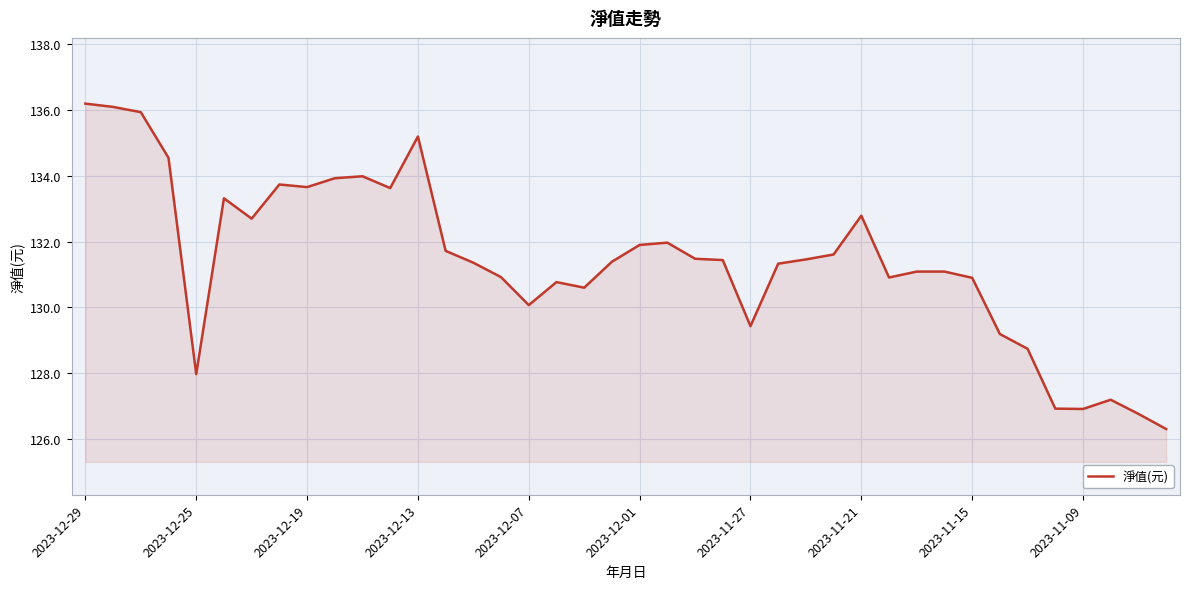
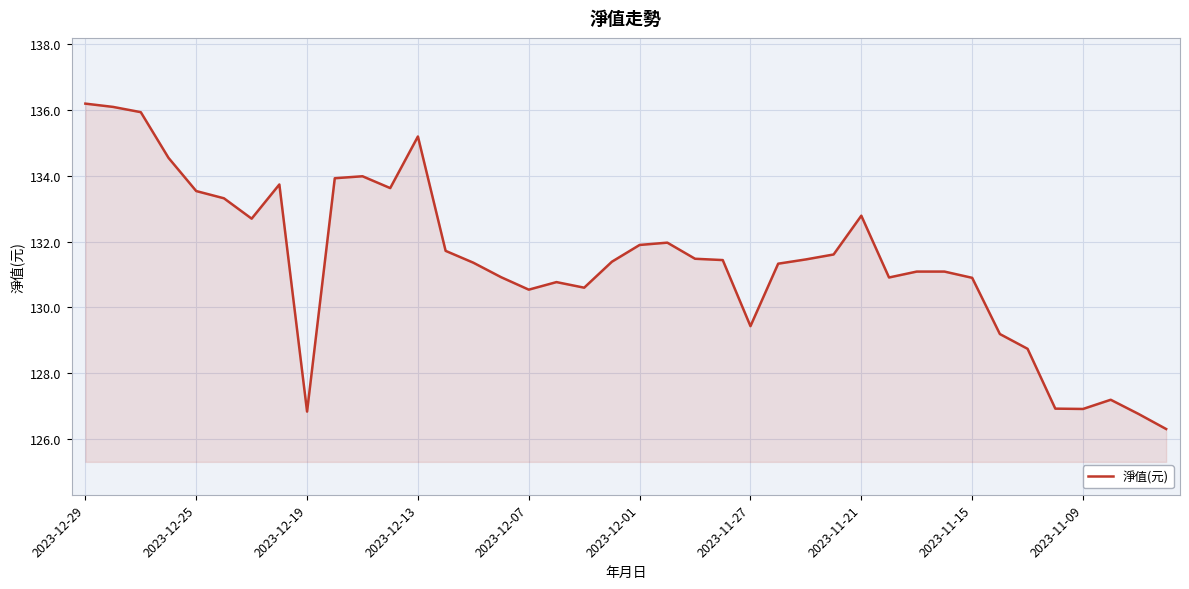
  {
    "2023-12-29": 136.2,
-   "2023-12-25": 128.0,
-   "2023-12-19": 133.7,
+   "2023-12-25": 133.5,
+   "2023-12-19": 126.8,
    "2023-12-13": 135.2,
-   "2023-12-07": 130.1,
+   "2023-12-07": 130.5,
    "2023-12-01": 131.9,
    "2023-11-27": 129.4,
    "2023-11-21": 132.8,
    "2023-11-15": 130.9,
    "2023-11-09": 126.9
  }
